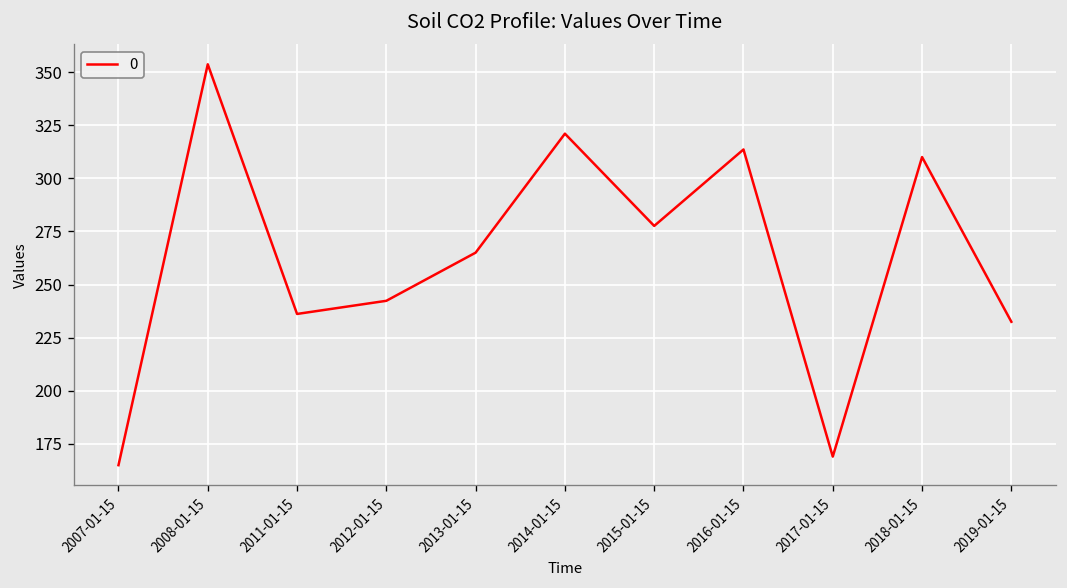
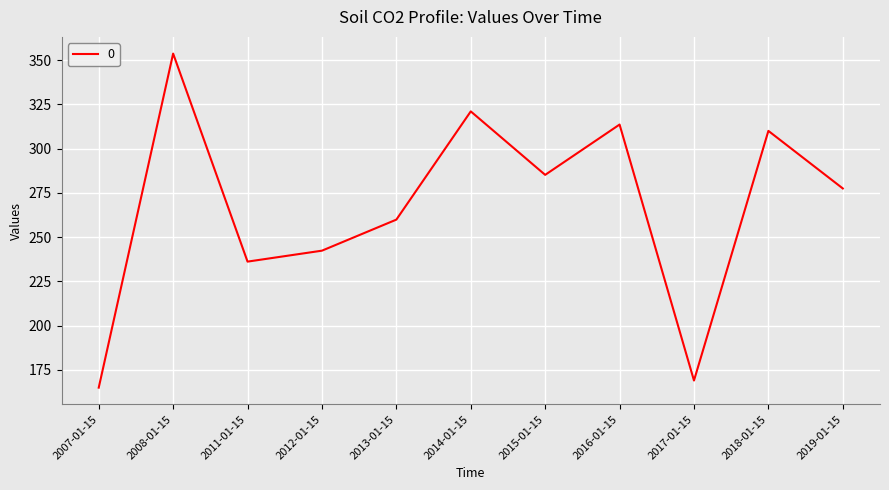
  {
    "2007-01-15": 165,
    "2008-01-15": 354,
    "2011-01-15": 236,
    "2012-01-15": 242,
-   "2013-01-15": 265,
+   "2013-01-15": 260,
    "2014-01-15": 321,
-   "2015-01-15": 278,
+   "2015-01-15": 285,
    "2016-01-15": 314,
    "2017-01-15": 169,
    "2018-01-15": 310,
-   "2019-01-15": 232
+   "2019-01-15": 278
  }
